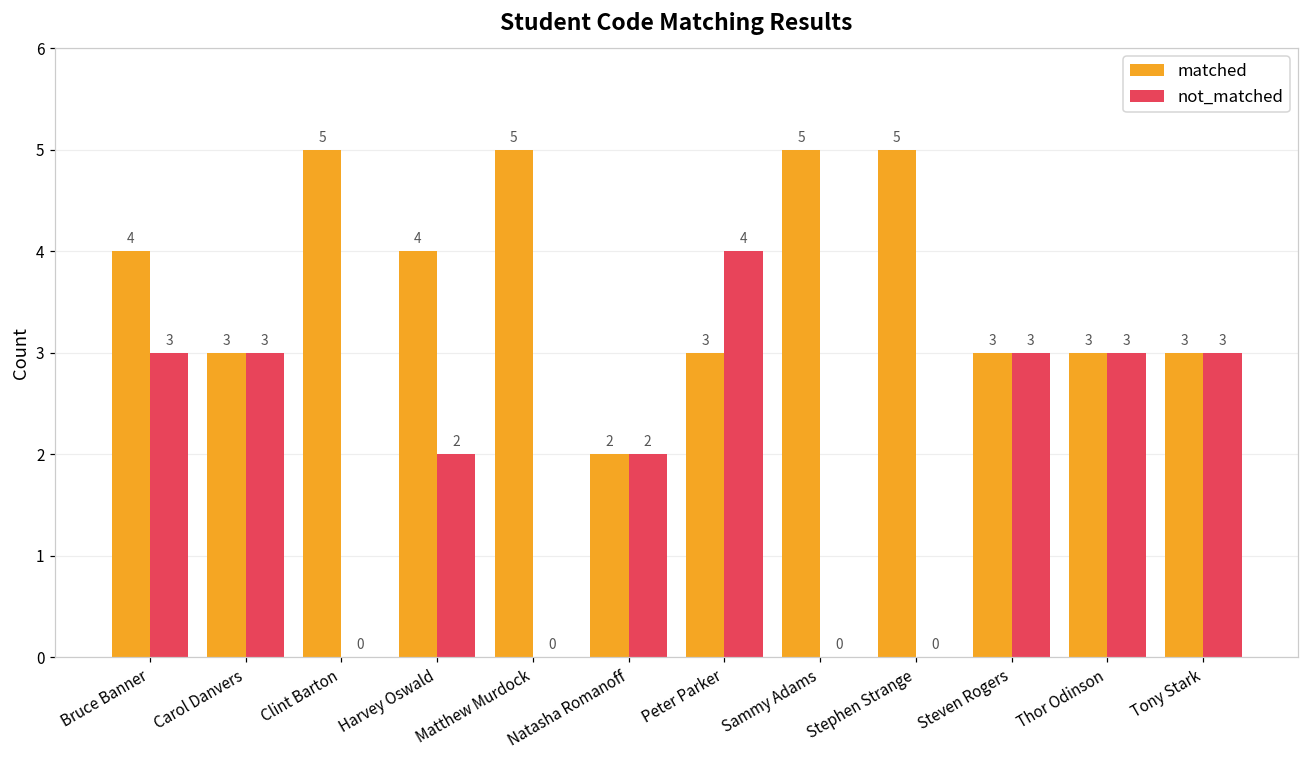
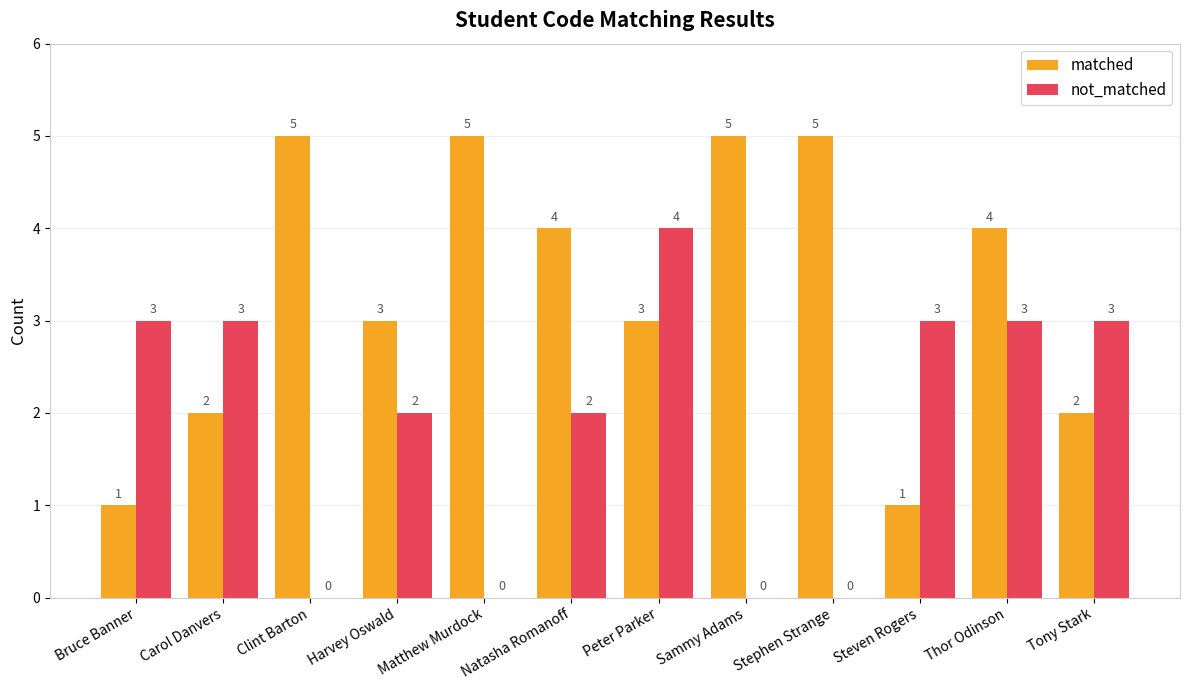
  {
    "matched": {
-     "Bruce Banner": 4,
-     "Carol Danvers": 3,
+     "Bruce Banner": 1,
+     "Carol Danvers": 2,
      "Clint Barton": 5,
-     "Harvey Oswald": 4,
+     "Harvey Oswald": 3,
      "Matthew Murdock": 5,
-     "Natasha Romanoff": 2,
+     "Natasha Romanoff": 4,
      "Peter Parker": 3,
      "Sammy Adams": 5,
      "Stephen Strange": 5,
-     "Steven Rogers": 3,
-     "Thor Odinson": 3,
-     "Tony Stark": 3
+     "Steven Rogers": 1,
+     "Thor Odinson": 4,
+     "Tony Stark": 2
    },
    "not_matched": {
      "Bruce Banner": 3,
      "Carol Danvers": 3,
      "Clint Barton": 0,
      "Harvey Oswald": 2,
      "Matthew Murdock": 0,
      "Natasha Romanoff": 2,
      "Peter Parker": 4,
      "Sammy Adams": 0,
      "Stephen Strange": 0,
      "Steven Rogers": 3,
      "Thor Odinson": 3,
      "Tony Stark": 3
    }
  }
